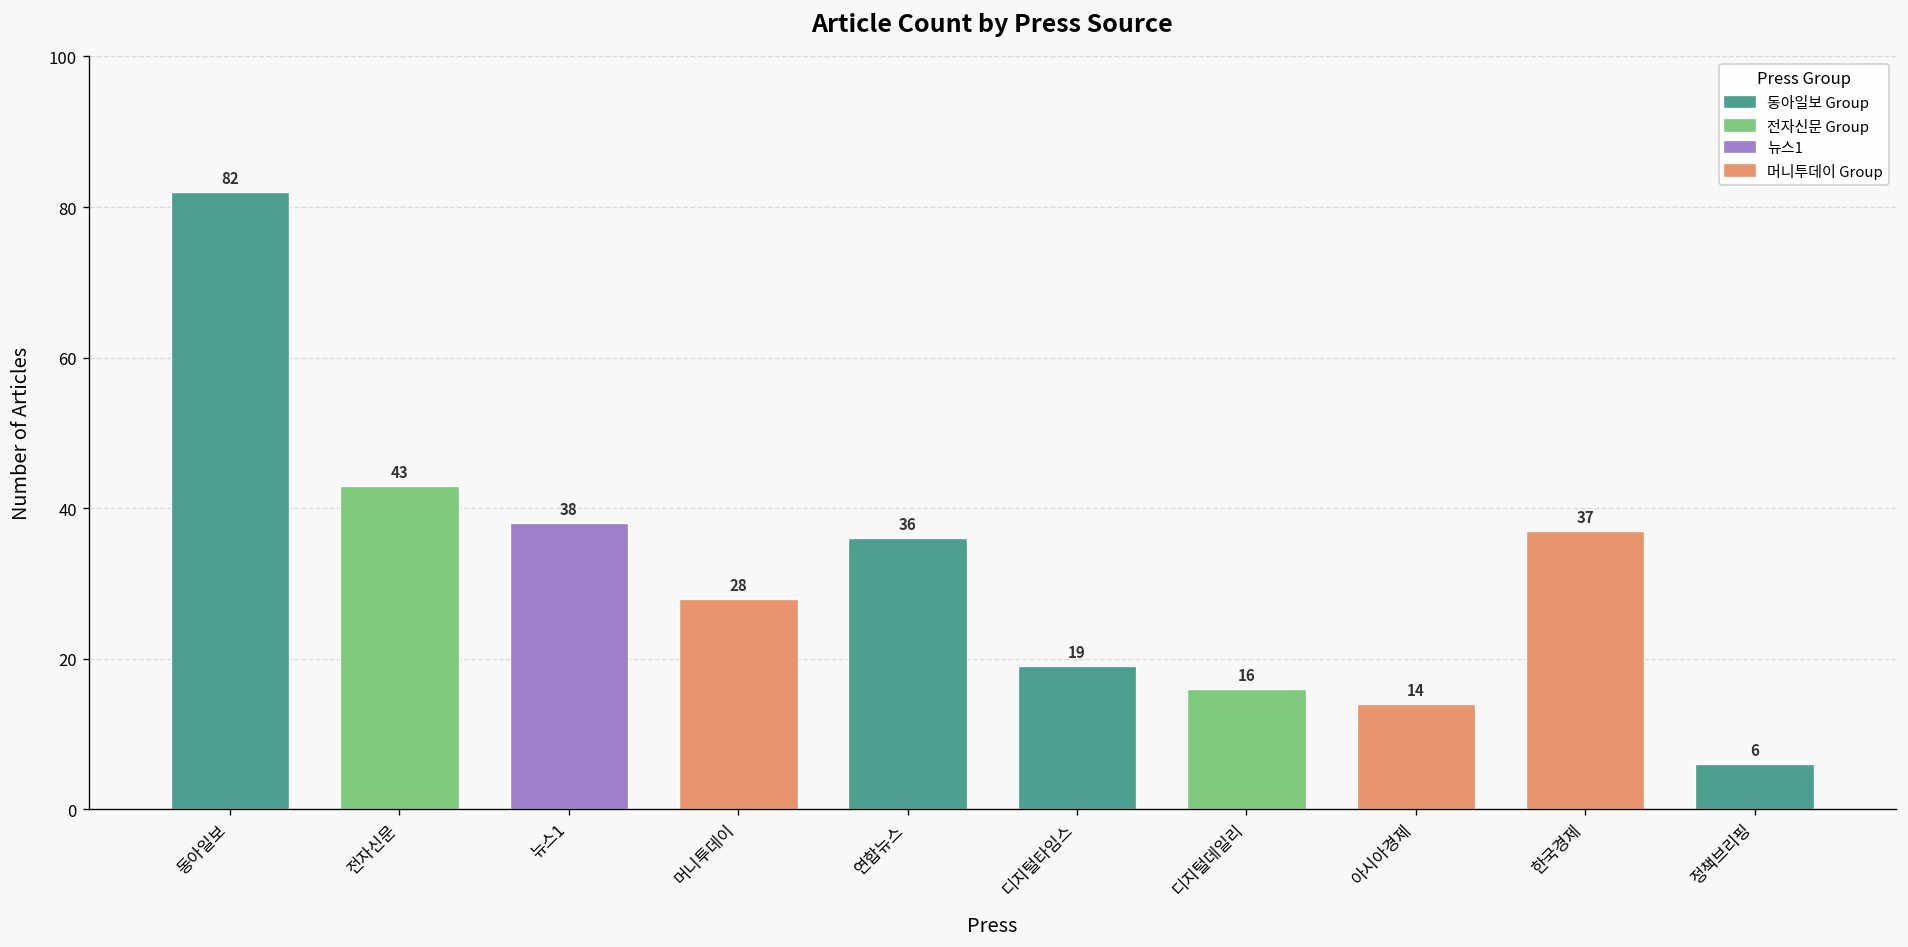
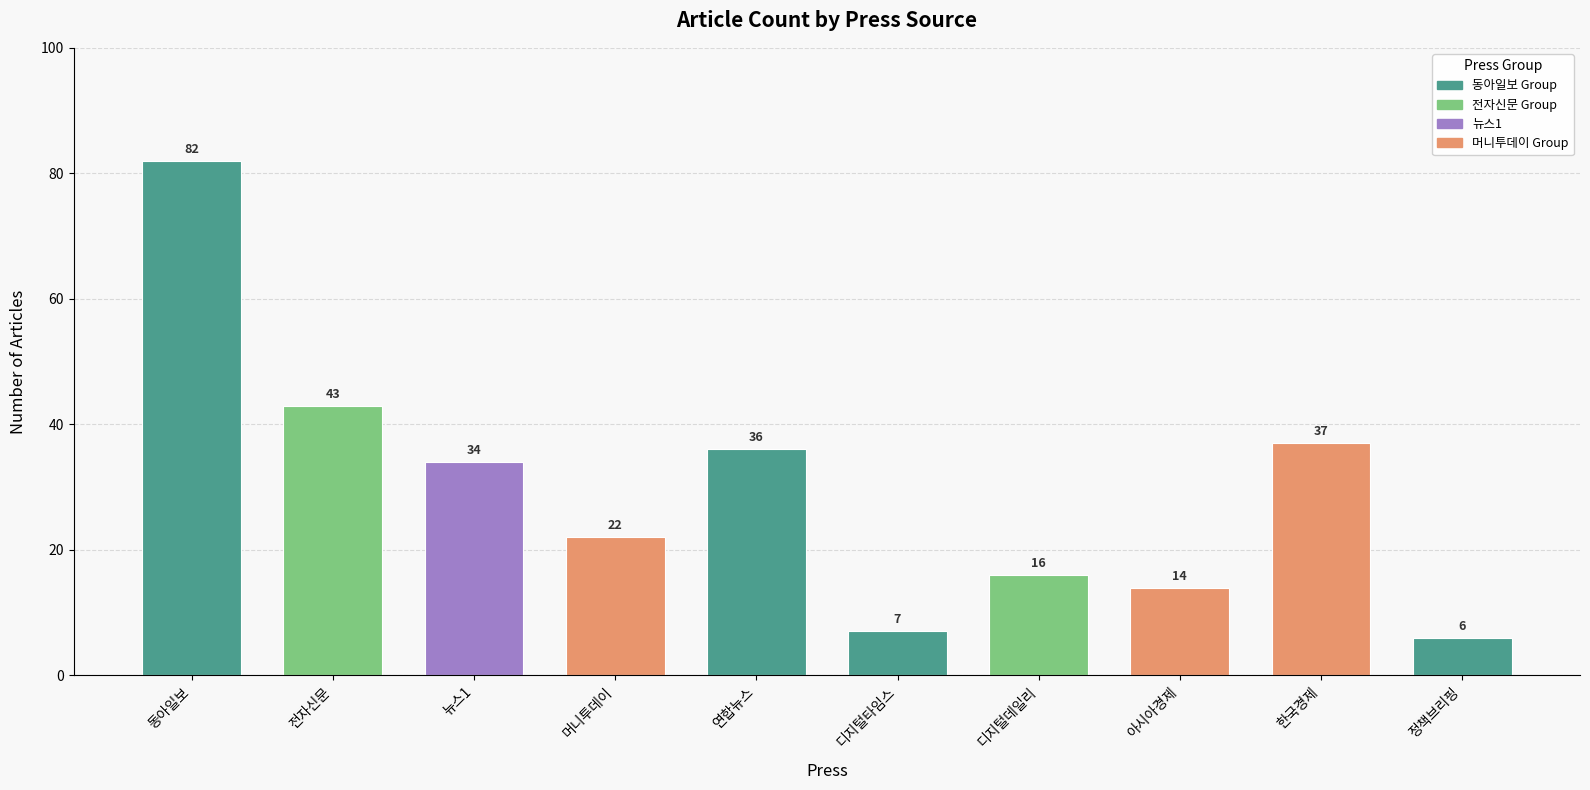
  {
    "동아일보": 82,
    "전자신문": 43,
-   "뉴스1": 38,
-   "머니투데이": 28,
+   "뉴스1": 34,
+   "머니투데이": 22,
    "연합뉴스": 36,
-   "디지털타임스": 19,
+   "디지털타임스": 7,
    "디지털데일리": 16,
    "아시아경제": 14,
    "한국경제": 37,
    "정책브리핑": 6
  }
